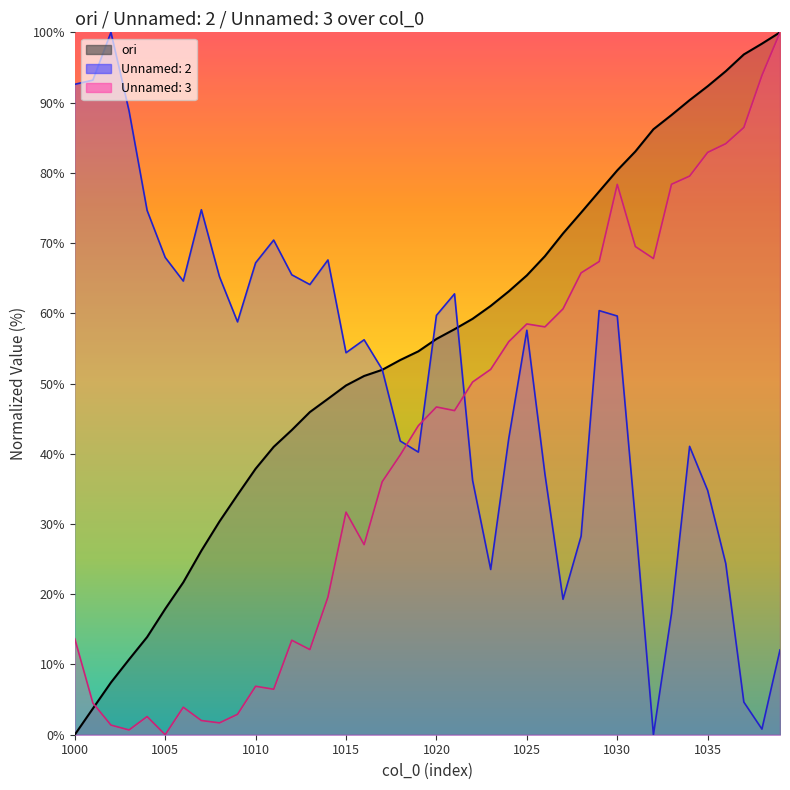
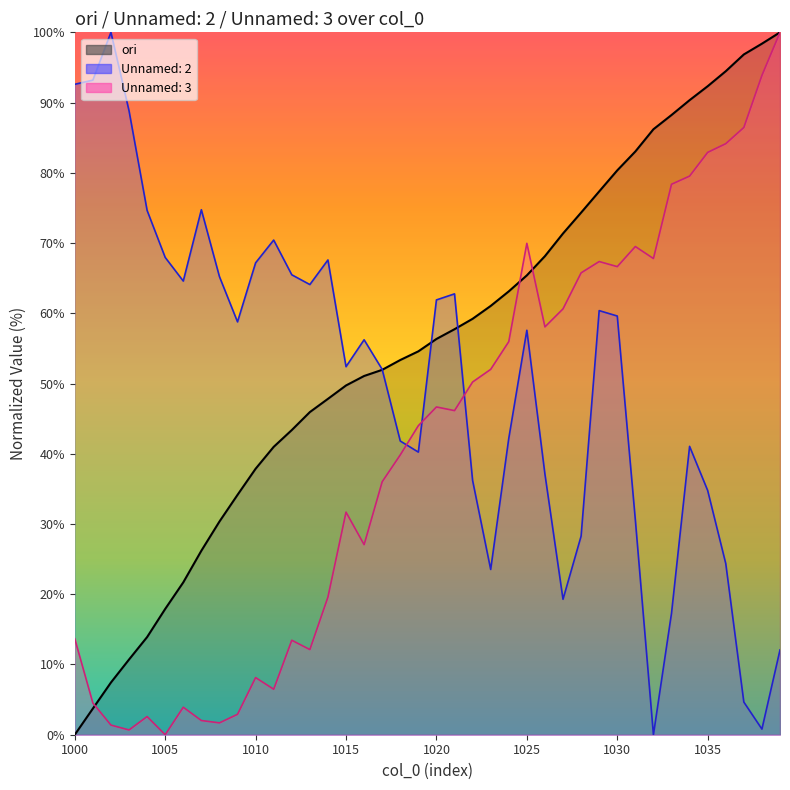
  {
    "Unnamed: 2": {
      "1000": "93%",
      "1005": "68%",
      "1010": "67%",
-     "1015": "54%",
-     "1020": "60%",
+     "1015": "52%",
+     "1020": "62%",
      "1025": "58%",
      "1030": "60%",
      "1035": "35%"
    },
    "Unnamed: 3": {
      "1000": "14%",
      "1005": "0%",
-     "1010": "7%",
+     "1010": "8%",
      "1015": "32%",
      "1020": "47%",
-     "1025": "58%",
-     "1030": "78%",
+     "1025": "70%",
+     "1030": "67%",
      "1035": "83%"
    }
  }
